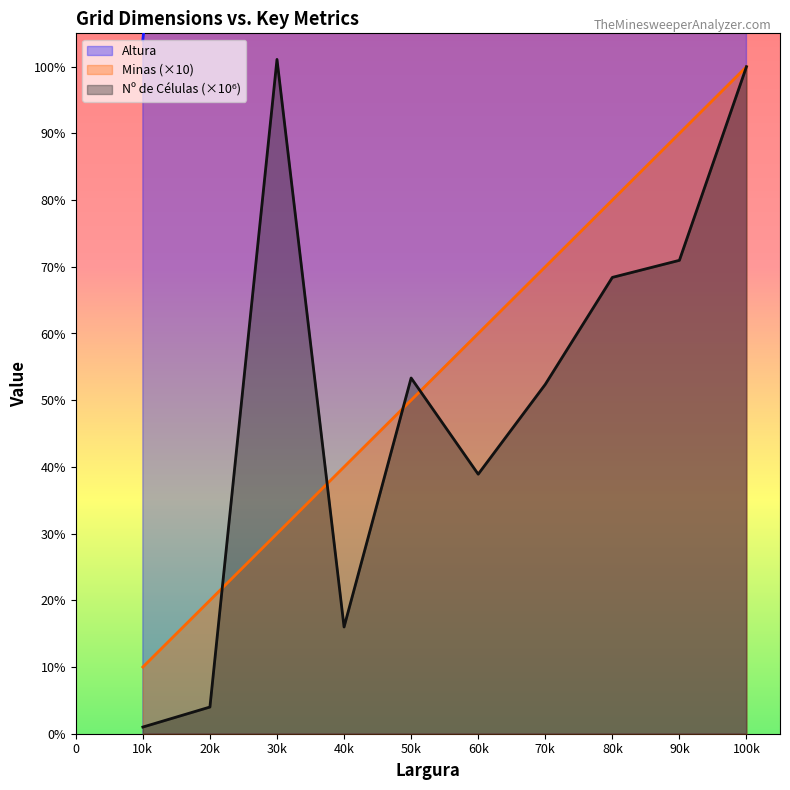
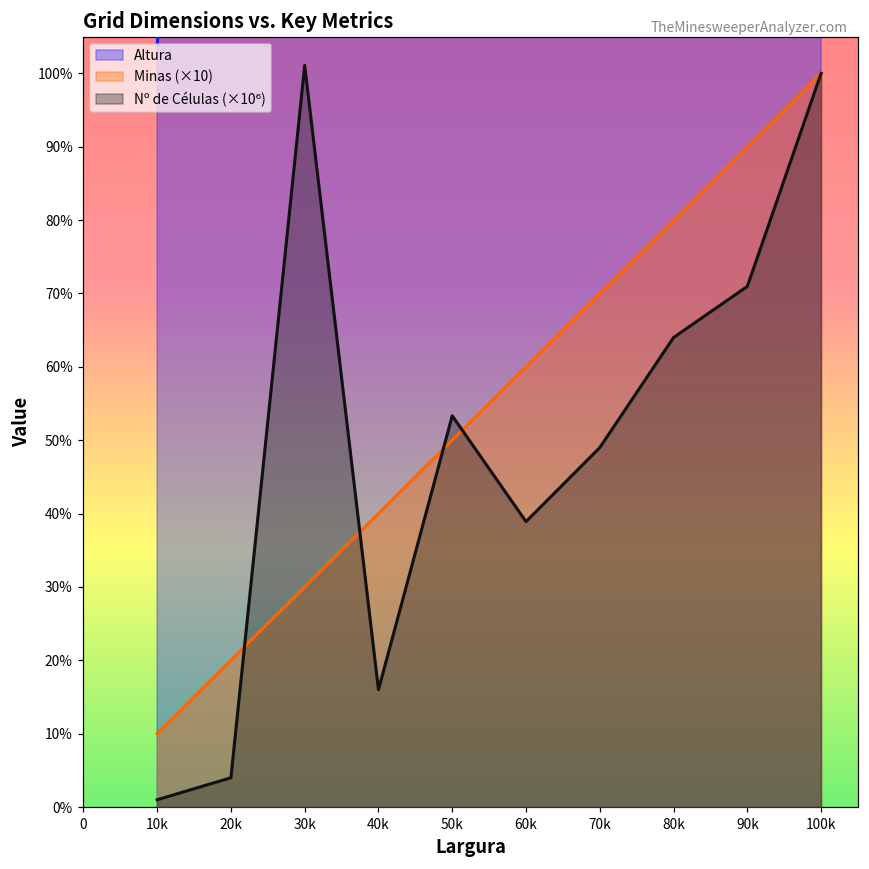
  {
    "Minas (×10)": {
      "10k": "10%",
      "20k": "20%",
      "30k": "30%",
      "40k": "40%",
      "50k": "50%",
      "60k": "60%",
      "70k": "70%",
      "80k": "80%",
      "90k": "90%"
    },
    "Nº de Células (×10⁶)": {
      "10k": "1%",
      "20k": "4%",
      "30k": "101%",
      "40k": "16%",
      "50k": "53%",
      "60k": "39%",
-     "70k": "52%",
-     "80k": "68%",
+     "70k": "49%",
+     "80k": "64%",
      "90k": "71%"
    }
  }
